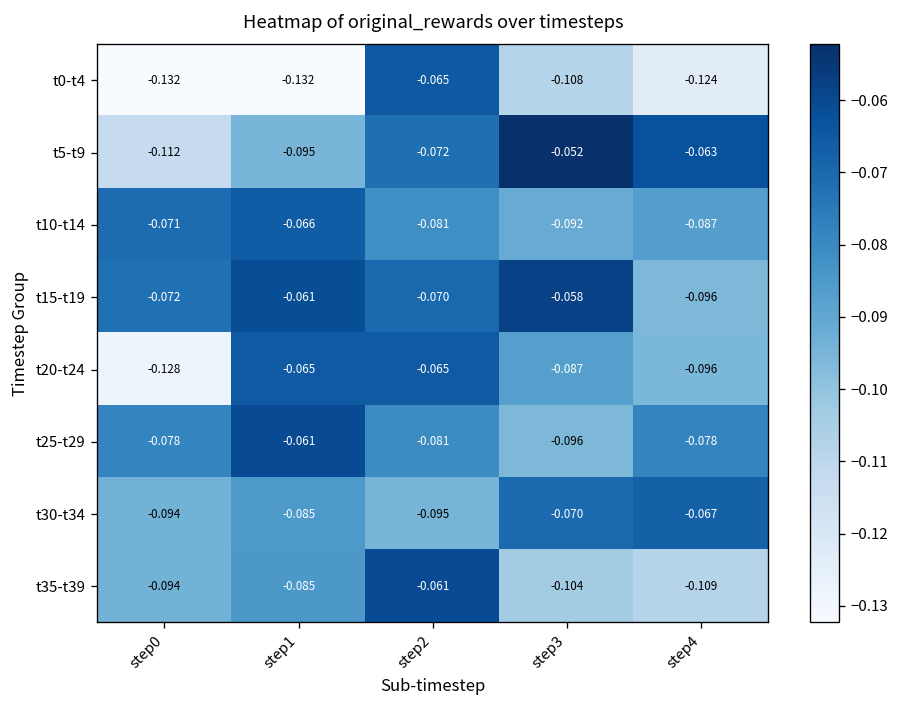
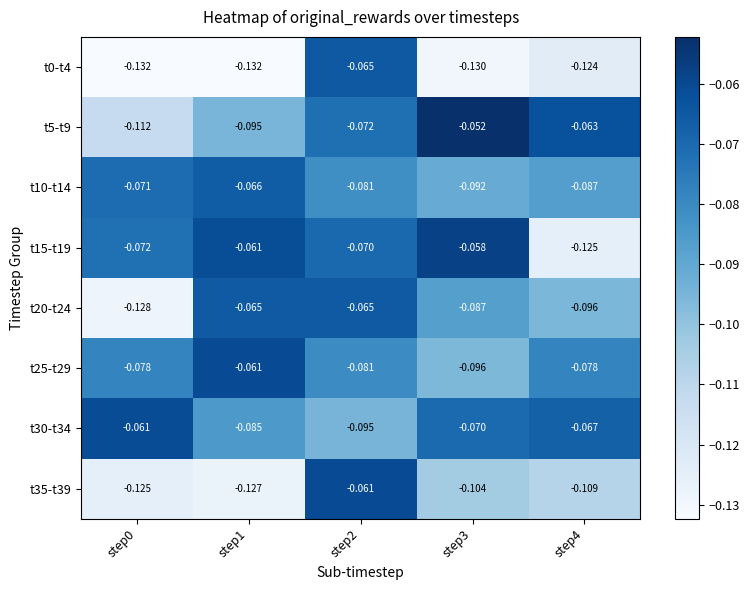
  {
    "t0-t4": {
      "step0": -0.132,
      "step1": -0.132,
      "step2": -0.065,
-     "step3": -0.108,
+     "step3": -0.130,
      "step4": -0.124
    },
    "t5-t9": {
      "step0": -0.112,
      "step1": -0.095,
      "step2": -0.072,
      "step3": -0.052,
      "step4": -0.063
    },
    "t10-t14": {
      "step0": -0.071,
      "step1": -0.066,
      "step2": -0.081,
      "step3": -0.092,
      "step4": -0.087
    },
    "t15-t19": {
      "step0": -0.072,
      "step1": -0.061,
      "step2": -0.070,
      "step3": -0.058,
-     "step4": -0.096
+     "step4": -0.125
    },
    "t20-t24": {
      "step0": -0.128,
      "step1": -0.065,
      "step2": -0.065,
      "step3": -0.087,
      "step4": -0.096
    },
    "t25-t29": {
      "step0": -0.078,
      "step1": -0.061,
      "step2": -0.081,
      "step3": -0.096,
      "step4": -0.078
    },
    "t30-t34": {
-     "step0": -0.094,
+     "step0": -0.061,
      "step1": -0.085,
      "step2": -0.095,
      "step3": -0.070,
      "step4": -0.067
    },
    "t35-t39": {
-     "step0": -0.094,
-     "step1": -0.085,
+     "step0": -0.125,
+     "step1": -0.127,
      "step2": -0.061,
      "step3": -0.104,
      "step4": -0.109
    }
  }
